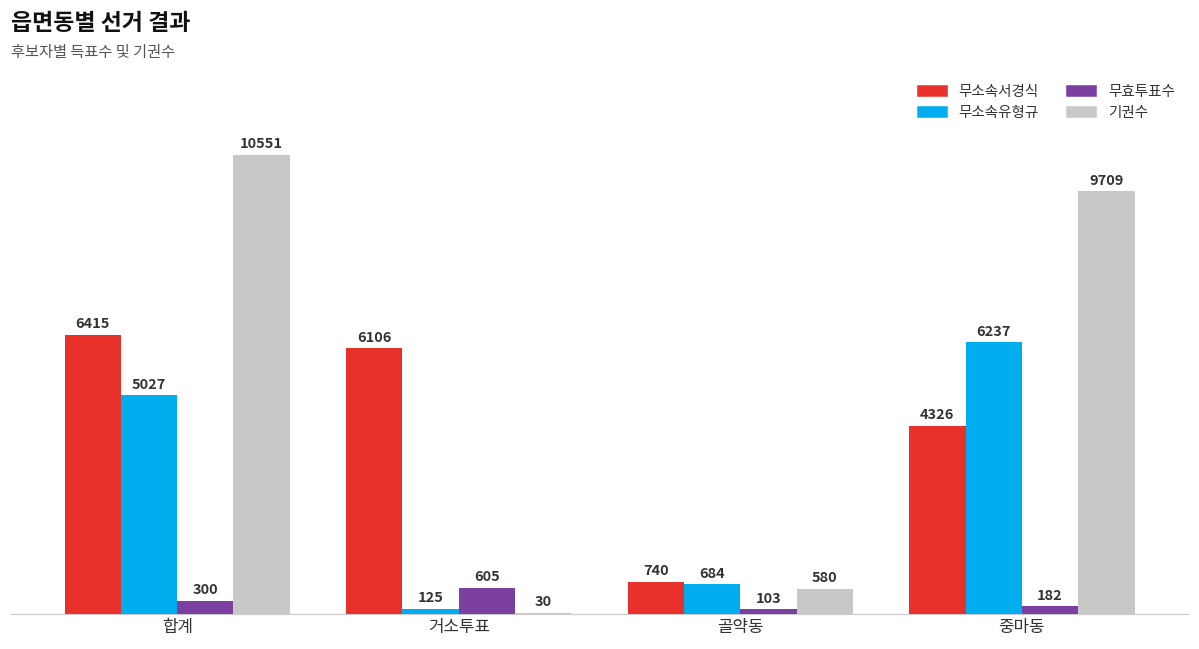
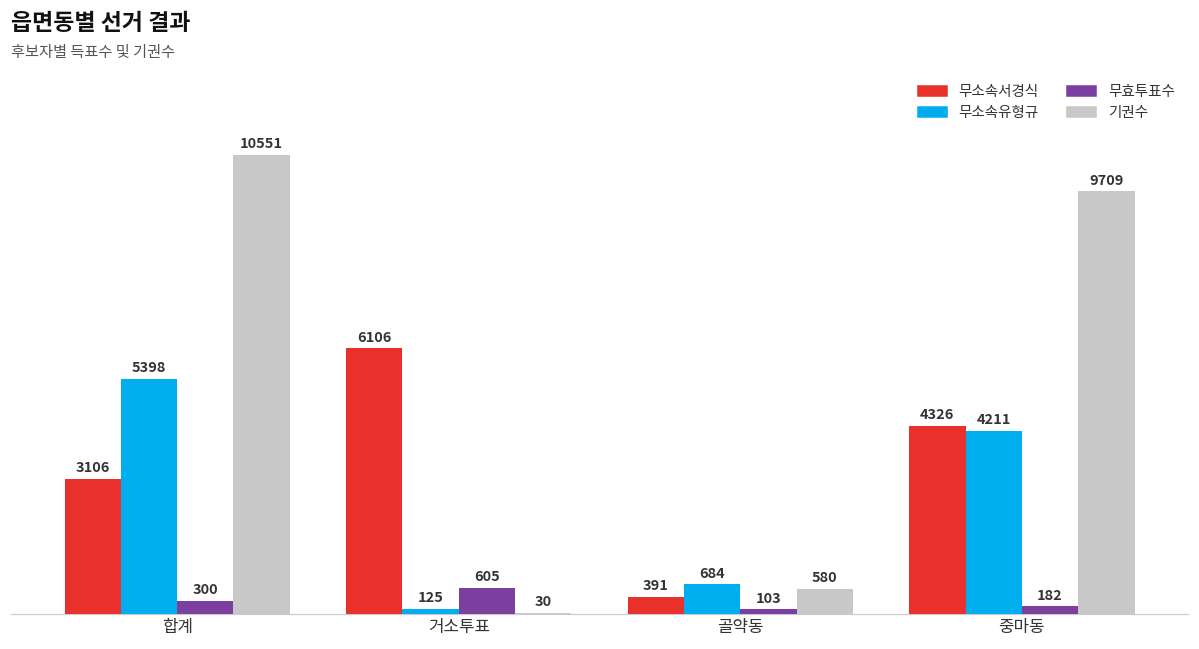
  {
    "무소속서경식": {
-     "합계": 6415,
+     "합계": 3106,
      "거소투표": 6106,
-     "골약동": 740,
+     "골약동": 391,
      "중마동": 4326
    },
    "무소속유형규": {
-     "합계": 5027,
+     "합계": 5398,
      "거소투표": 125,
      "골약동": 684,
-     "중마동": 6237
+     "중마동": 4211
    },
    "무효투표수": {
      "합계": 300,
      "거소투표": 605,
      "골약동": 103,
      "중마동": 182
    },
    "기권수": {
      "합계": 10551,
      "거소투표": 30,
      "골약동": 580,
      "중마동": 9709
    }
  }
